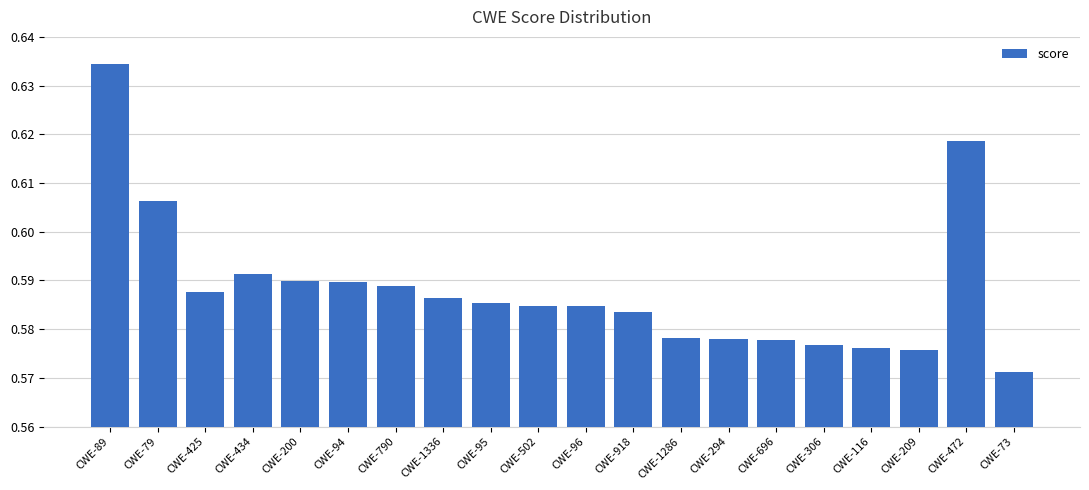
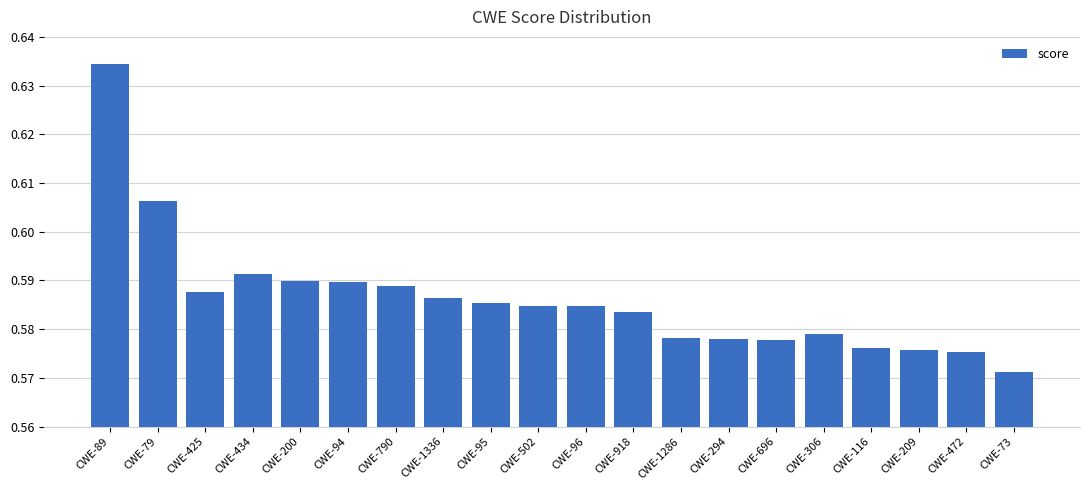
  {
    "CWE-89": 0.634,
    "CWE-79": 0.606,
    "CWE-425": 0.588,
    "CWE-434": 0.591,
    "CWE-200": 0.590,
    "CWE-94": 0.590,
    "CWE-790": 0.589,
    "CWE-1336": 0.586,
    "CWE-95": 0.585,
    "CWE-502": 0.585,
    "CWE-96": 0.585,
    "CWE-918": 0.584,
    "CWE-1286": 0.578,
    "CWE-294": 0.578,
    "CWE-696": 0.578,
-   "CWE-306": 0.577,
+   "CWE-306": 0.579,
    "CWE-116": 0.576,
    "CWE-209": 0.576,
-   "CWE-472": 0.619,
+   "CWE-472": 0.575,
    "CWE-73": 0.571
  }
